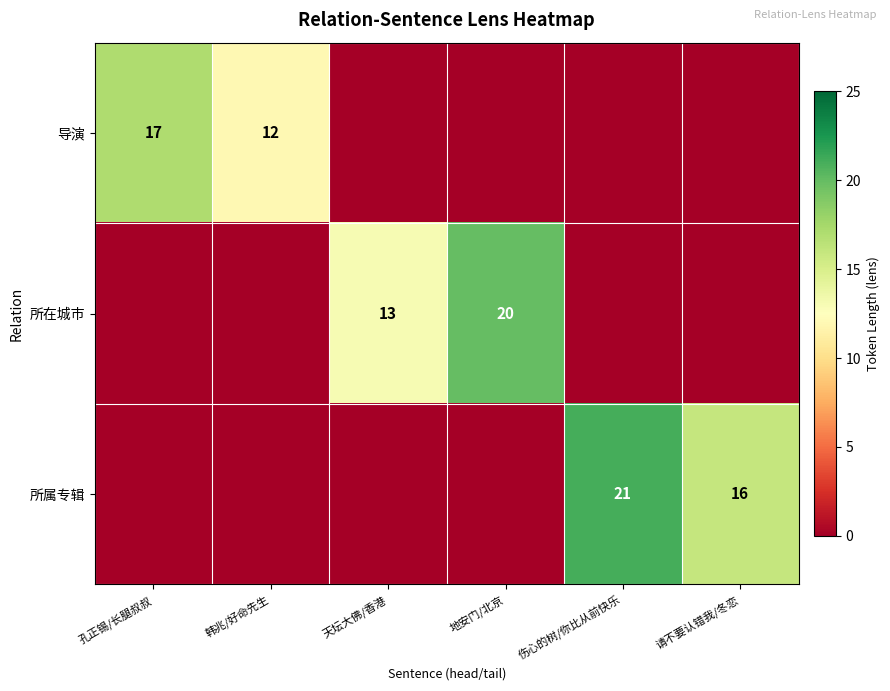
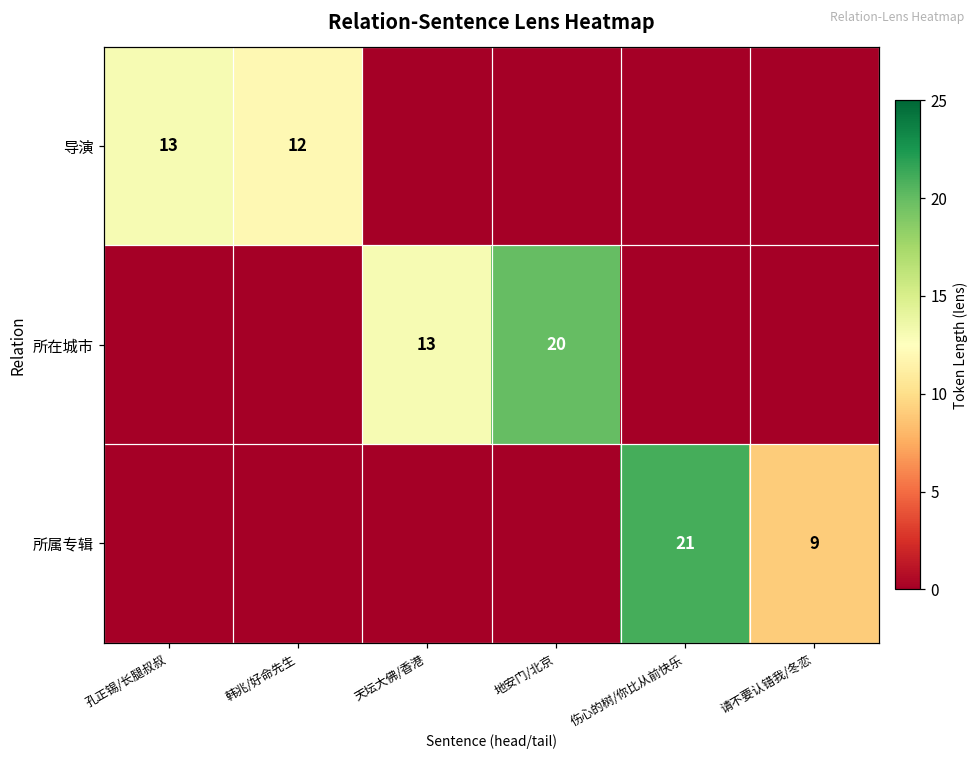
  {
    "导演": {
-     "孔正锡/长腿叔叔": 17,
+     "孔正锡/长腿叔叔": 13,
      "韩兆/好命先生": 12
    },
    "所在城市": {
      "天坛大佛/香港": 13,
      "地安门/北京": 20
    },
    "所属专辑": {
      "伤心的树/你比从前快乐": 21,
-     "请不要认错我/冬恋": 16
+     "请不要认错我/冬恋": 9
    }
  }
